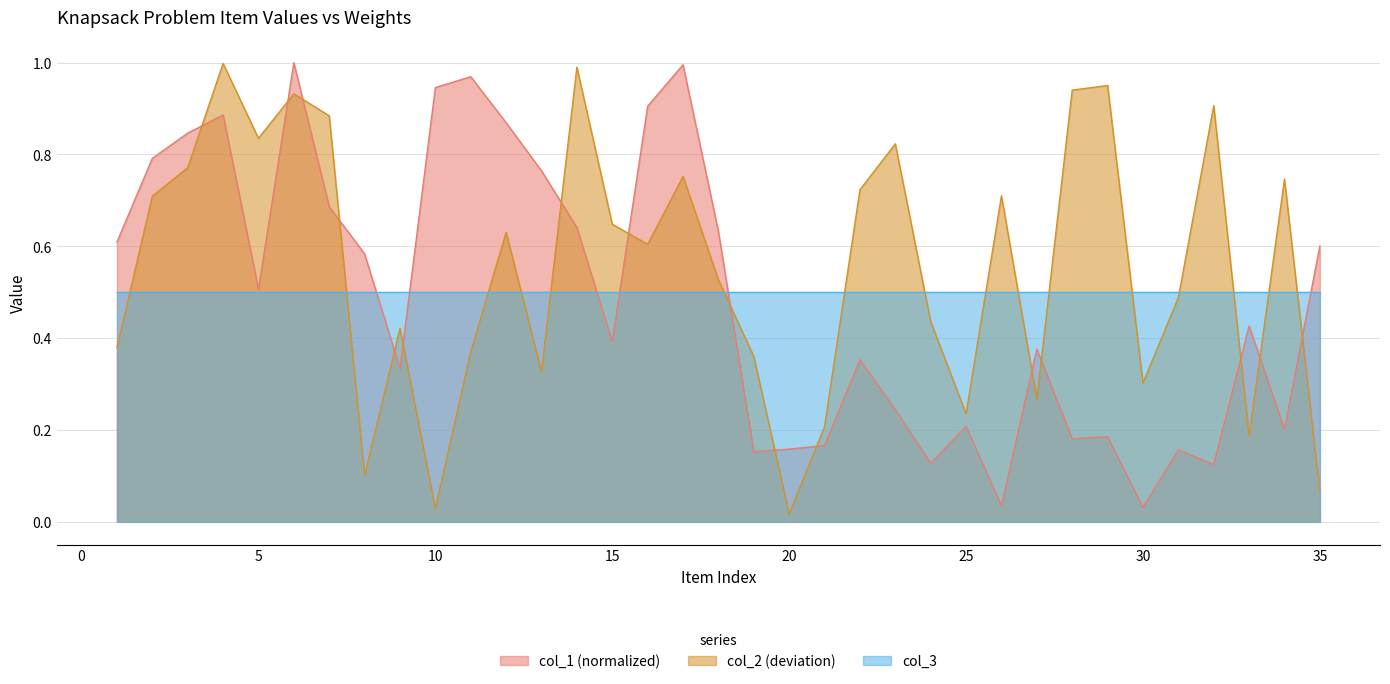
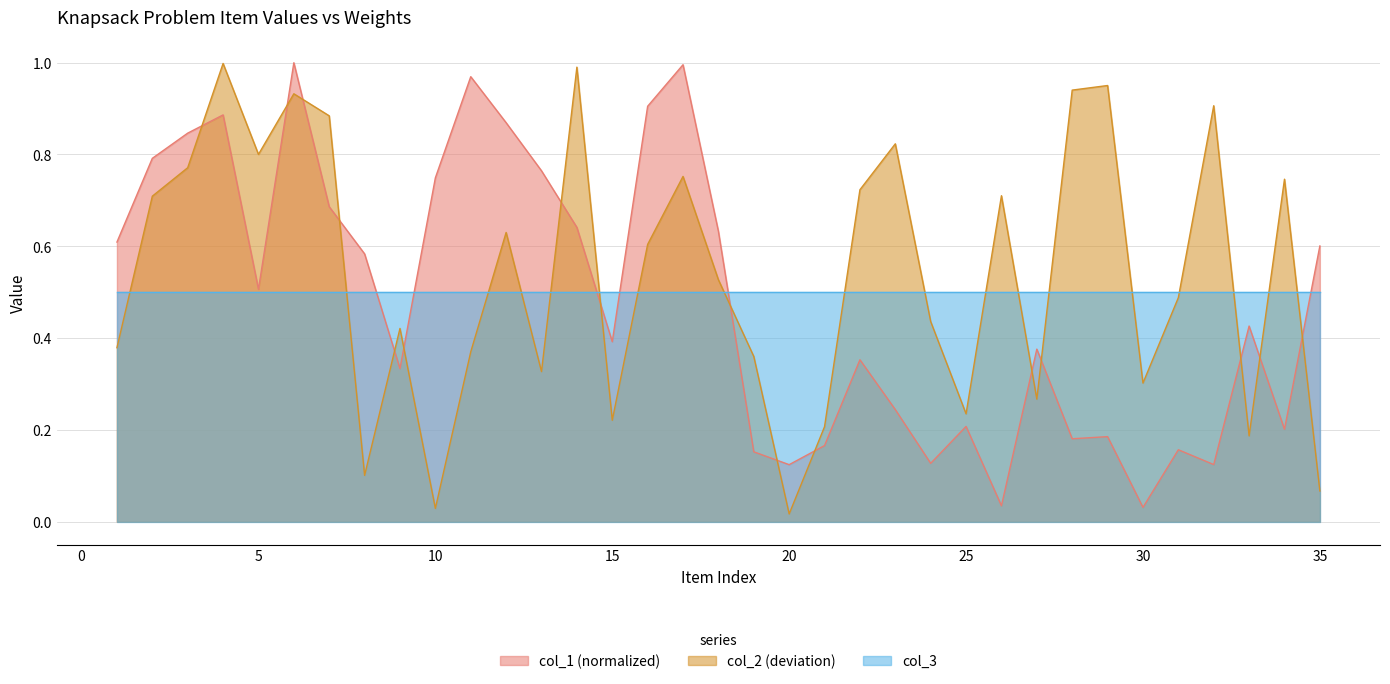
  {
    "col_1 (normalized)": {
      "5": 0.51,
-     "10": 0.95,
+     "10": 0.75,
      "15": 0.39,
-     "20": 0.16,
+     "20": 0.12,
      "25": 0.21,
      "30": 0.03,
      "35": 0.60
    },
    "col_2 (deviation)": {
-     "5": 0.84,
+     "5": 0.80,
      "10": 0.03,
-     "15": 0.65,
+     "15": 0.22,
      "20": 0.02,
      "25": 0.24,
      "30": 0.30,
      "35": 0.07
    },
    "col_3": {
      "5": 0.50,
      "10": 0.50,
      "15": 0.50,
      "20": 0.50,
      "25": 0.50,
      "30": 0.50,
      "35": 0.50
    }
  }
